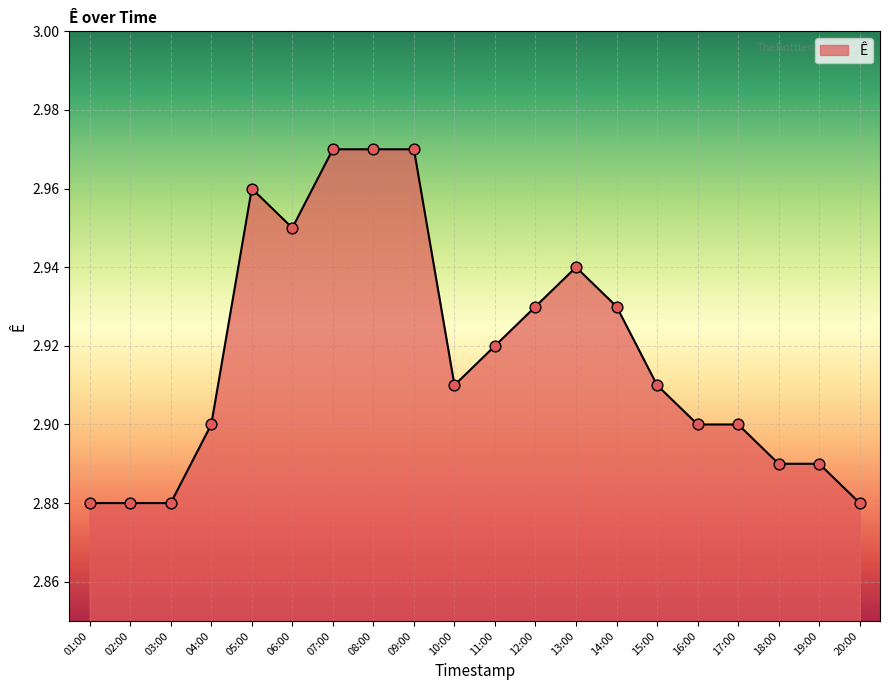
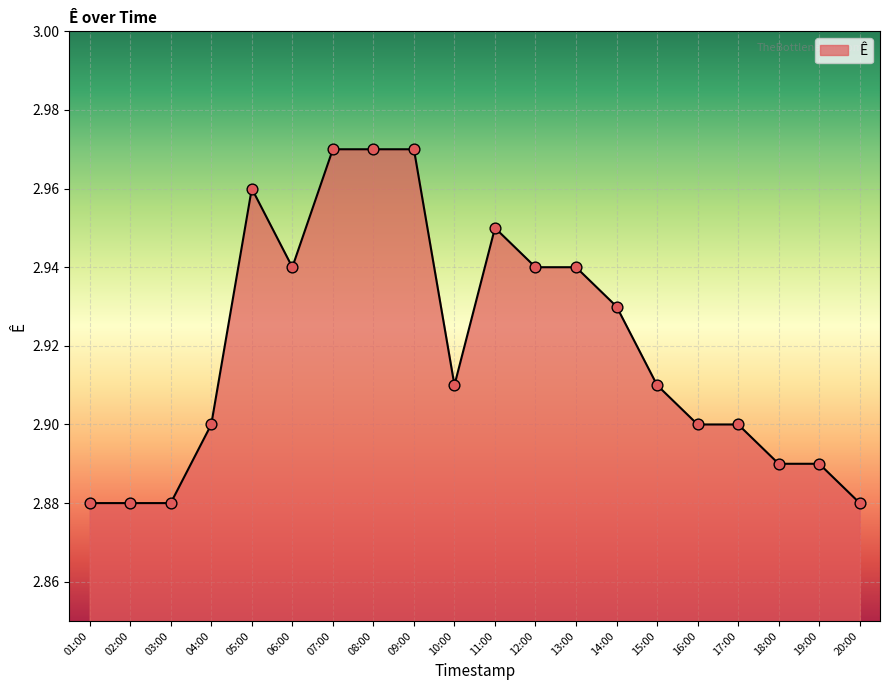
  {
    "01:00": 2.88,
    "02:00": 2.88,
    "03:00": 2.88,
    "04:00": 2.90,
    "05:00": 2.96,
-   "06:00": 2.95,
+   "06:00": 2.94,
    "07:00": 2.97,
    "08:00": 2.97,
    "09:00": 2.97,
    "10:00": 2.91,
-   "11:00": 2.92,
-   "12:00": 2.93,
+   "11:00": 2.95,
+   "12:00": 2.94,
    "13:00": 2.94,
    "14:00": 2.93,
    "15:00": 2.91,
    "16:00": 2.90,
    "17:00": 2.90,
    "18:00": 2.89,
    "19:00": 2.89,
    "20:00": 2.88
  }
